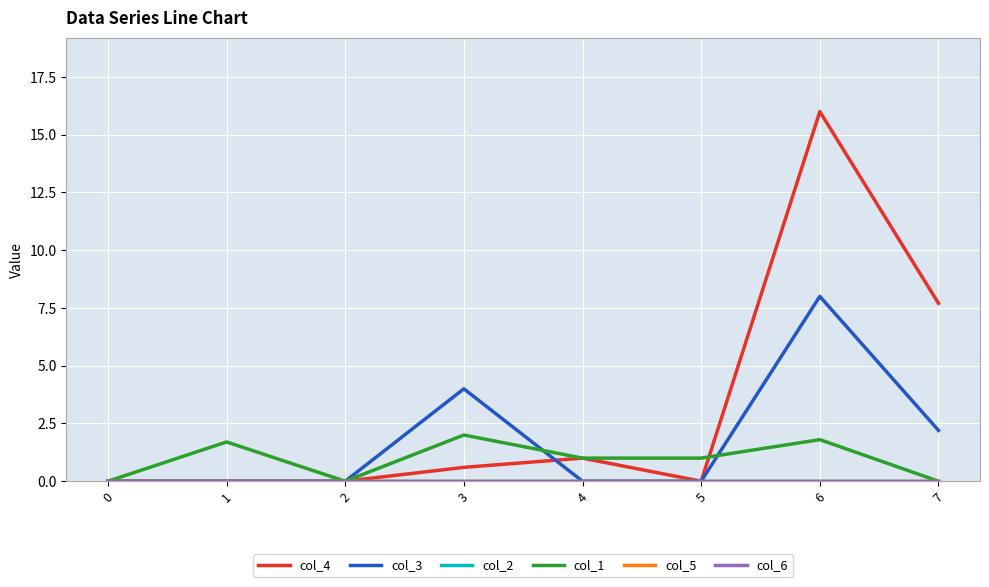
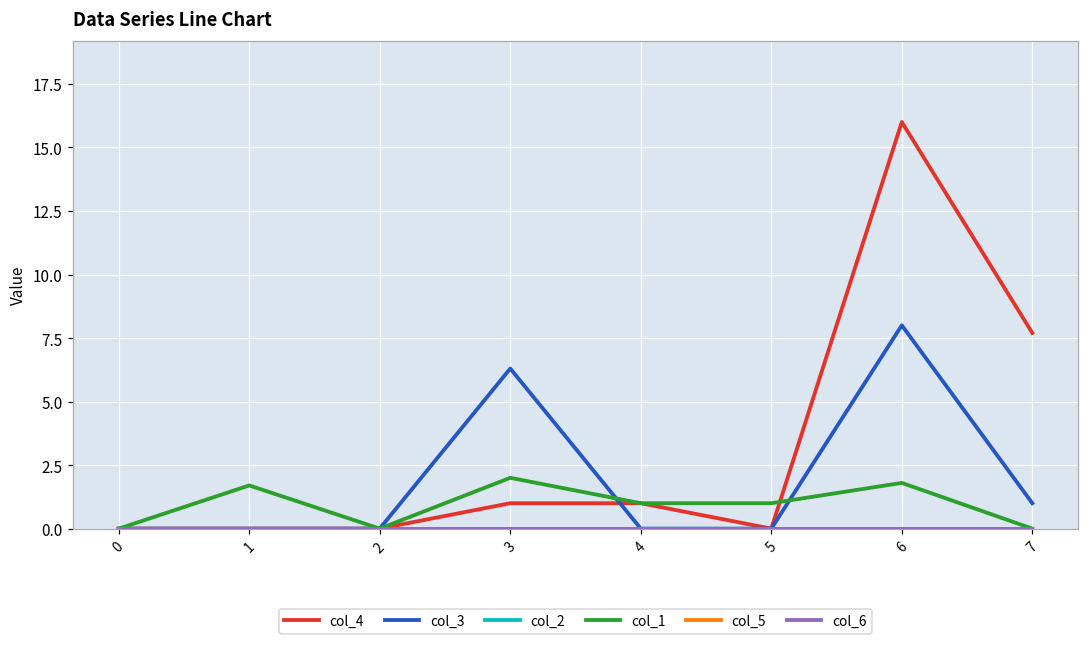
  {
    "col_4": {
-     "3": 0.6,
+     "3": 1.0,
      "6": 16.0,
      "7": 7.7
    },
    "col_3": {
-     "3": 4.0,
+     "3": 6.3,
      "6": 8.0,
-     "7": 2.2
+     "7": 1.0
    },
    "col_6": {
      "3": 0.0,
      "6": 0.0
    },
    "col_1": {
      "1": 1.7,
      "3": 2.0,
      "5": 1.0,
      "6": 1.8
    }
  }
